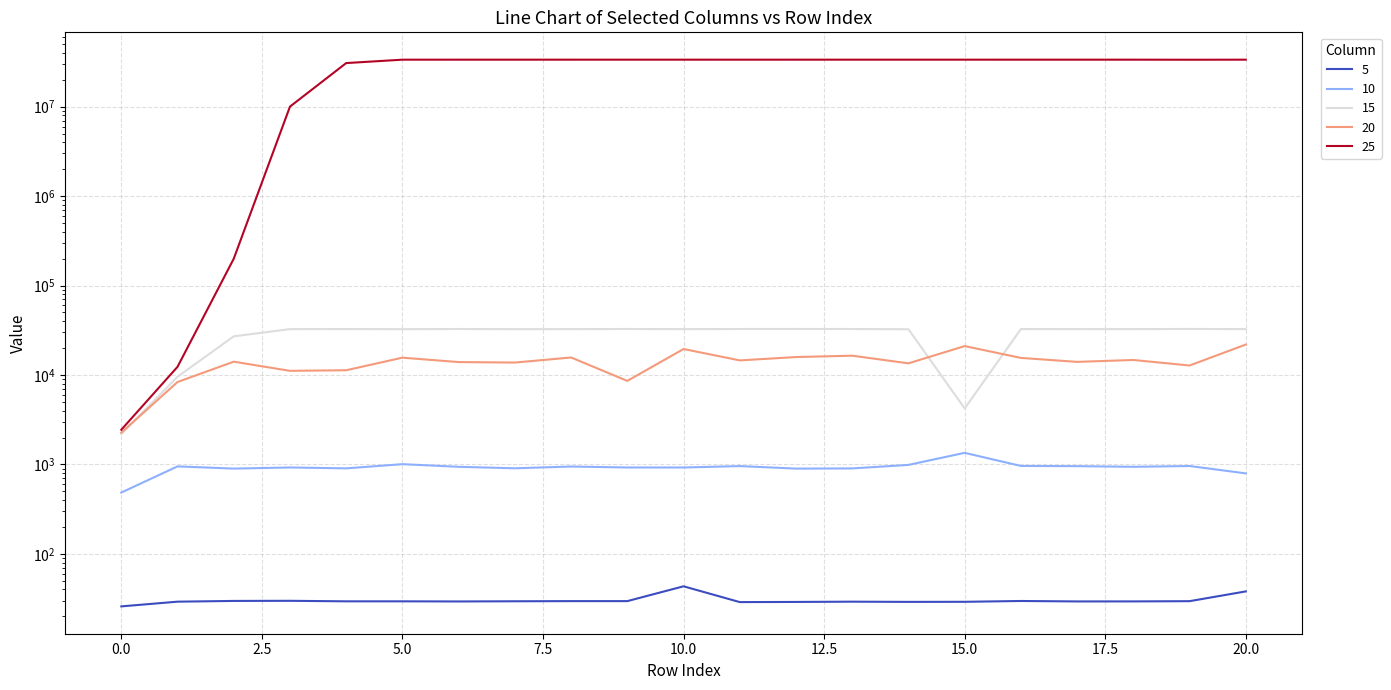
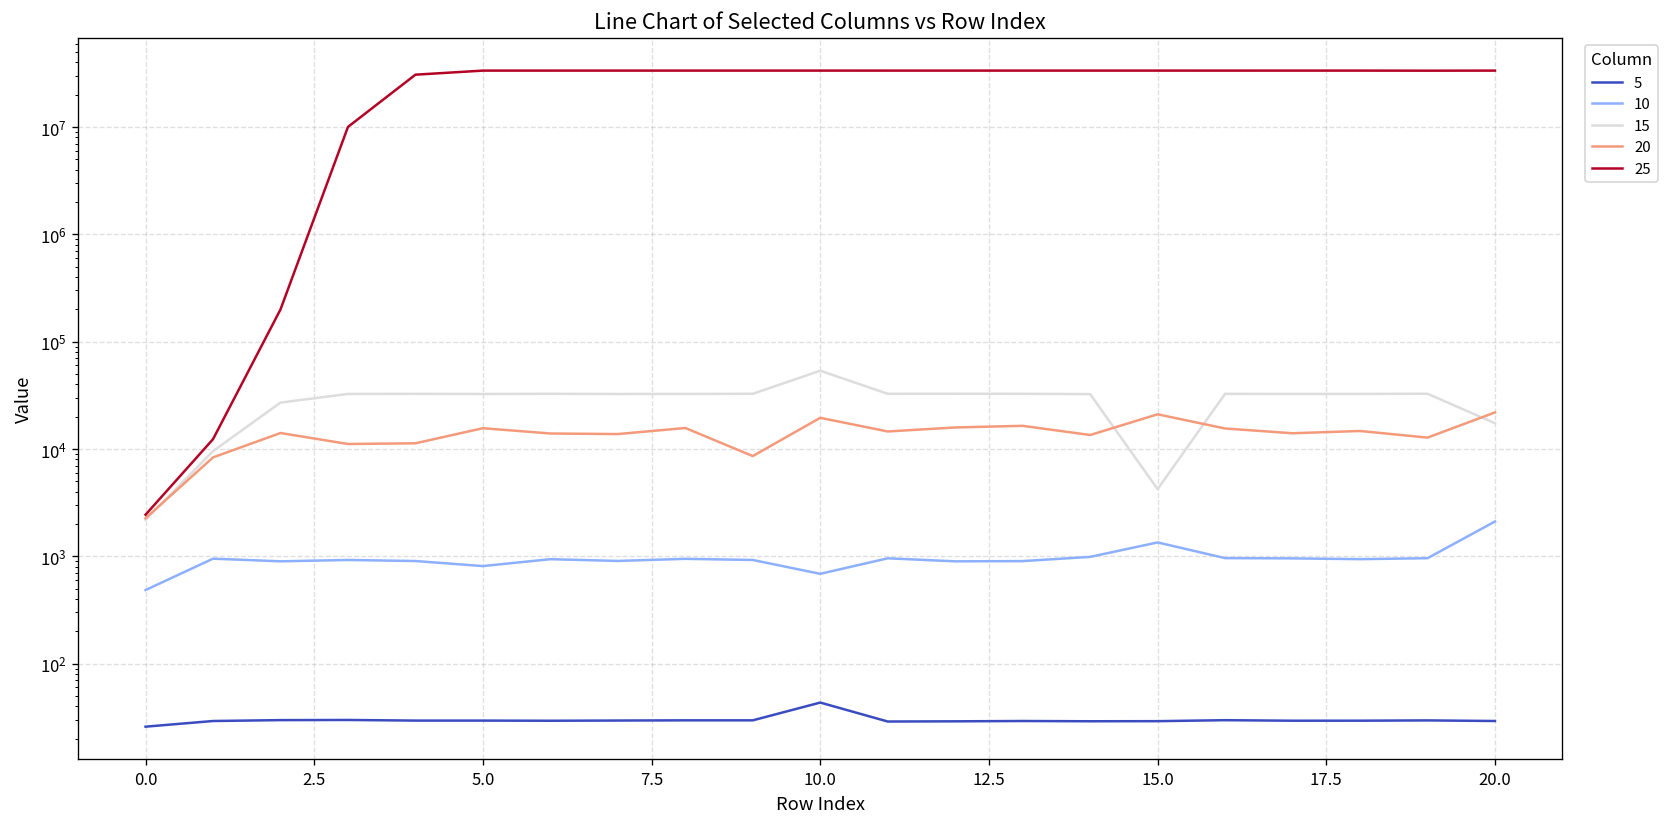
  {
    "5": {
      "0.0": 26,
      "5.0": 29,
      "10.0": 40,
      "15.0": 29,
-     "20.0": 38
+     "20.0": 29
    },
    "10": {
      "0.0": 500,
-     "5.0": 1000,
-     "10.0": 900,
+     "5.0": 800,
+     "10.0": 700,
      "15.0": 1300,
-     "20.0": 800
+     "20.0": 2100
    },
    "15": {
      "5.0": 33000,
-     "10.0": 33000,
+     "10.0": 50000,
      "15.0": 4000,
-     "20.0": 33000
+     "20.0": 17000
    },
    "20": {
      "5.0": 16000,
      "10.0": 20000,
      "15.0": 21000,
      "20.0": 22000
    },
    "25": {
      "0.0": 2400,
      "5.0": 34000000,
      "10.0": 34000000,
      "15.0": 34000000,
      "20.0": 34000000
    }
  }
